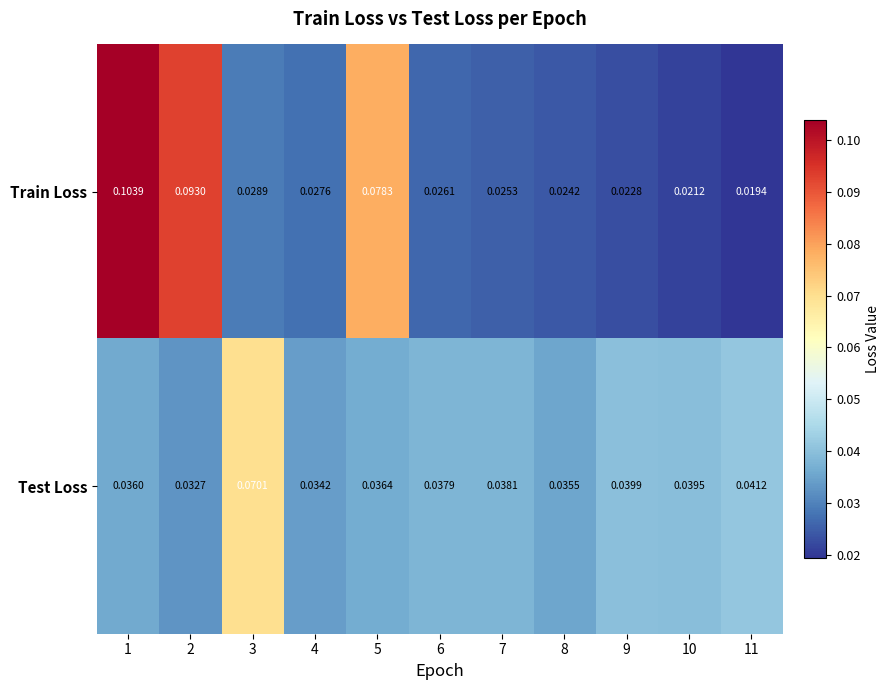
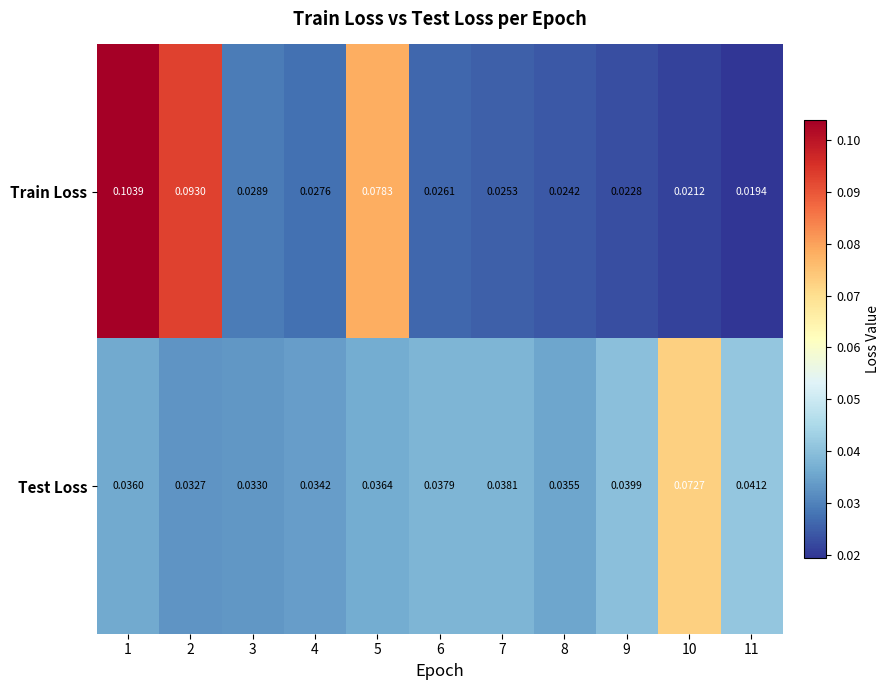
  {
    "Train Loss": {
      "1": 0.1039,
      "2": 0.0930,
      "3": 0.0289,
      "4": 0.0276,
      "5": 0.0783,
      "6": 0.0261,
      "7": 0.0253,
      "8": 0.0242,
      "9": 0.0228,
      "10": 0.0212,
      "11": 0.0194
    },
    "Test Loss": {
      "1": 0.0360,
      "2": 0.0327,
-     "3": 0.0701,
+     "3": 0.0330,
      "4": 0.0342,
      "5": 0.0364,
      "6": 0.0379,
      "7": 0.0381,
      "8": 0.0355,
      "9": 0.0399,
-     "10": 0.0395,
+     "10": 0.0727,
      "11": 0.0412
    }
  }
